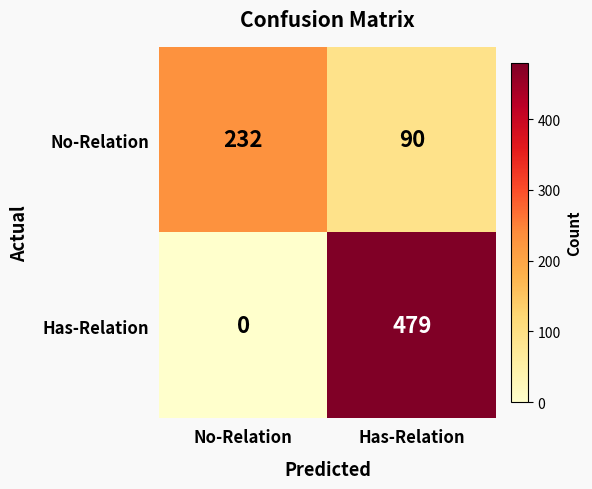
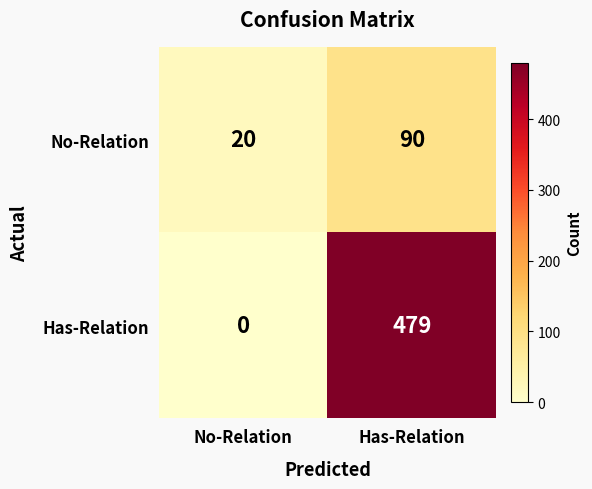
  {
    "No-Relation": {
-     "No-Relation": 232,
+     "No-Relation": 20,
      "Has-Relation": 90
    },
    "Has-Relation": {
      "No-Relation": 0,
      "Has-Relation": 479
    }
  }
